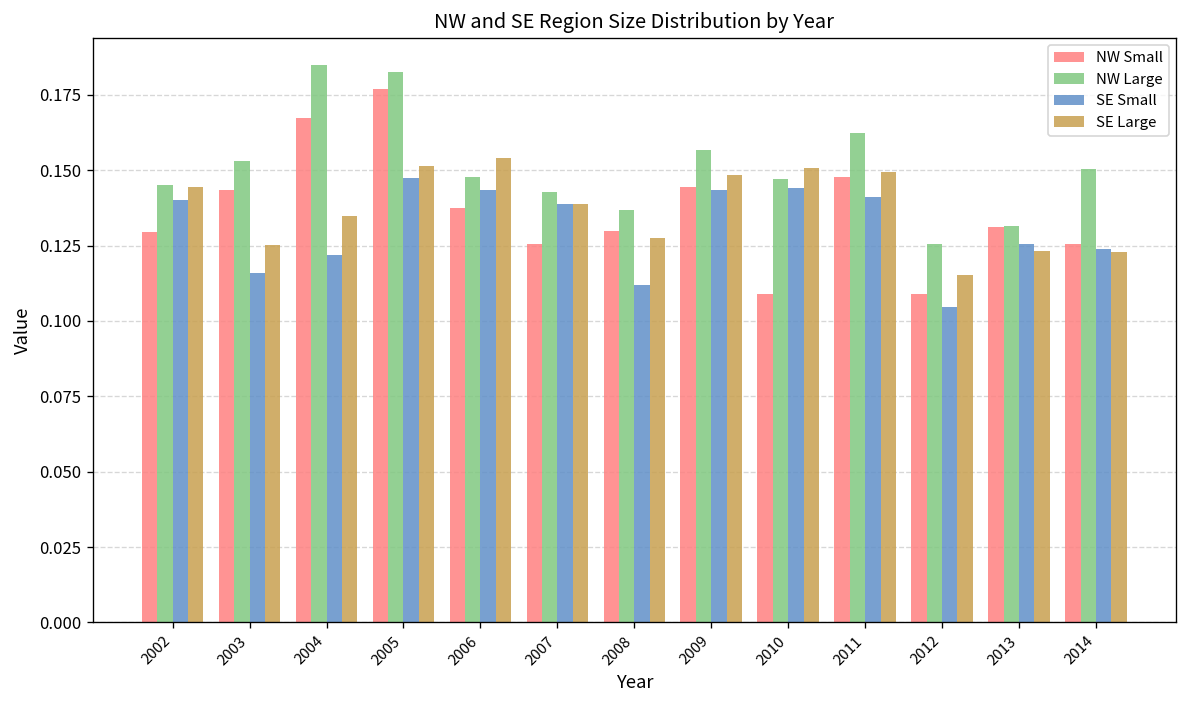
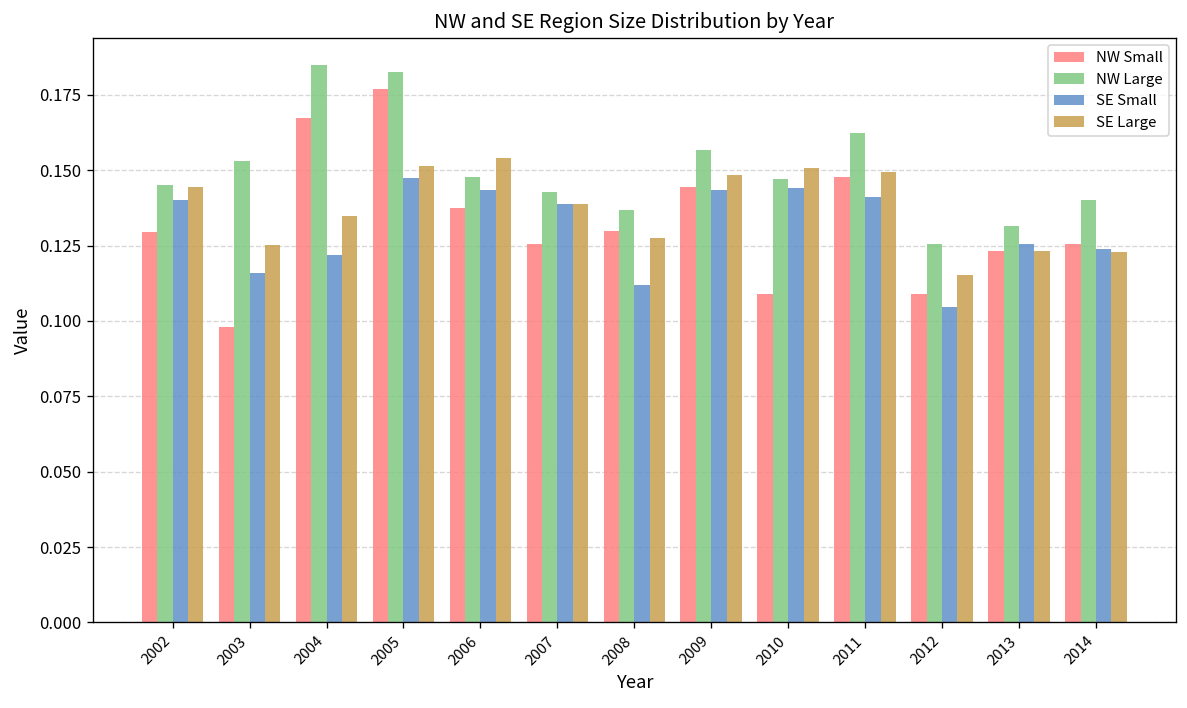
  {
    "NW Small": {
      "2002": 0.129,
-     "2003": 0.143,
+     "2003": 0.098,
      "2004": 0.167,
      "2005": 0.177,
      "2006": 0.137,
      "2007": 0.126,
      "2008": 0.130,
      "2009": 0.144,
      "2010": 0.109,
      "2011": 0.148,
      "2012": 0.109,
-     "2013": 0.131,
+     "2013": 0.123,
      "2014": 0.126
    },
    "NW Large": {
      "2002": 0.145,
      "2003": 0.153,
      "2004": 0.185,
      "2005": 0.182,
      "2006": 0.148,
      "2007": 0.143,
      "2008": 0.137,
      "2009": 0.157,
      "2010": 0.147,
      "2011": 0.162,
      "2012": 0.125,
      "2013": 0.131,
-     "2014": 0.151
+     "2014": 0.140
    },
    "SE Small": {
      "2002": 0.140,
      "2003": 0.116,
      "2004": 0.122,
      "2005": 0.147,
      "2006": 0.144,
      "2007": 0.139,
      "2008": 0.112,
      "2009": 0.143,
      "2010": 0.144,
      "2011": 0.141,
      "2012": 0.104,
      "2013": 0.125,
      "2014": 0.124
    },
    "SE Large": {
      "2002": 0.144,
      "2003": 0.125,
      "2004": 0.135,
      "2005": 0.151,
      "2006": 0.154,
      "2007": 0.139,
      "2008": 0.127,
      "2009": 0.148,
      "2010": 0.151,
      "2011": 0.149,
      "2012": 0.115,
      "2013": 0.123,
      "2014": 0.123
    }
  }
